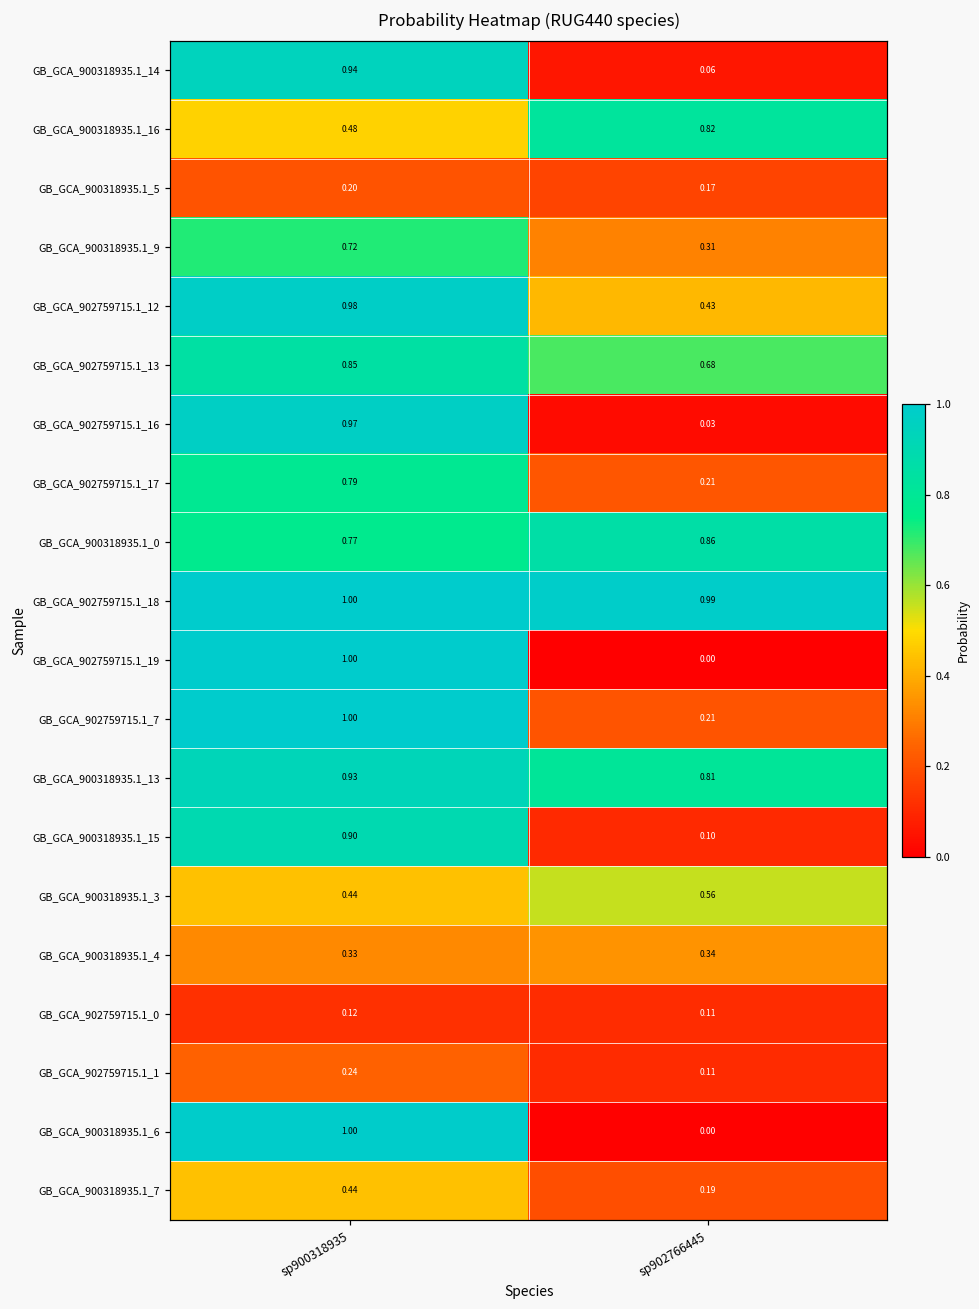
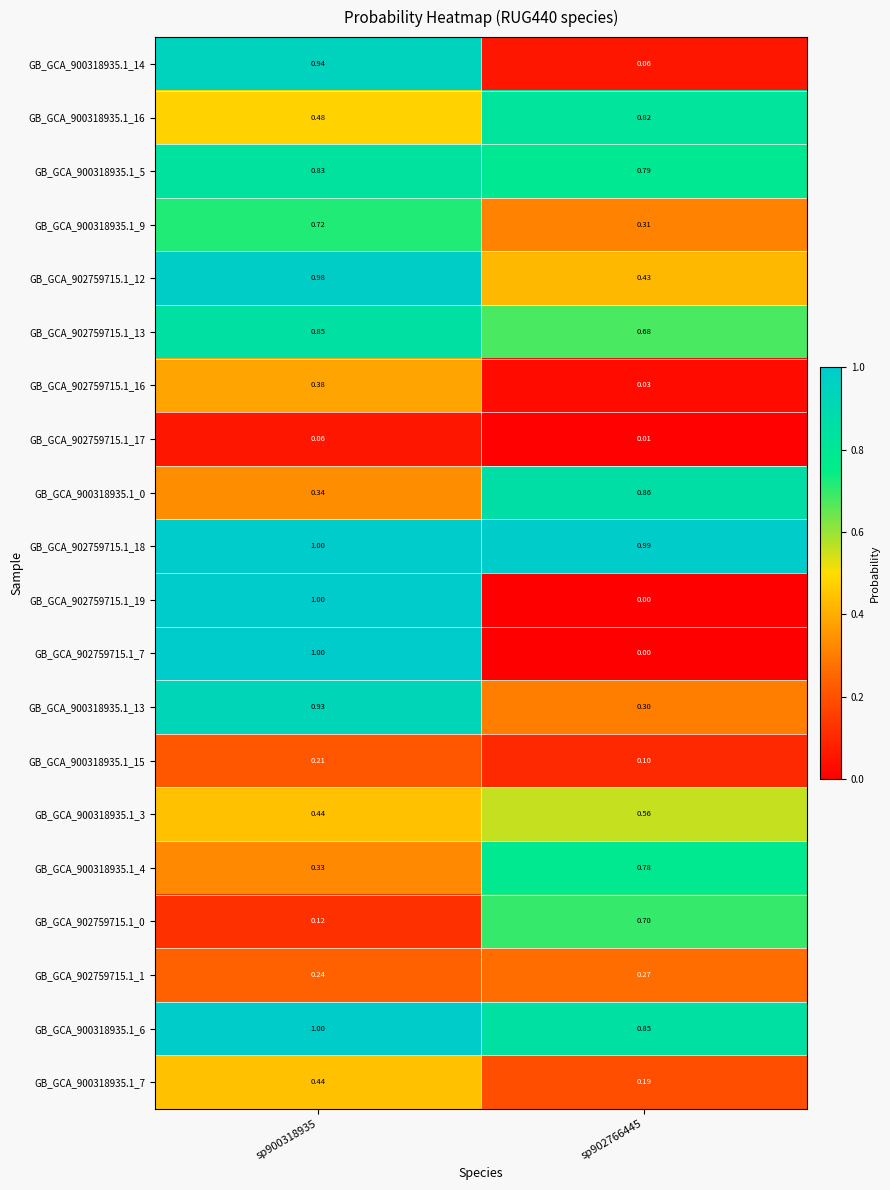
  {
    "GB_GCA_900318935.1_14": {
      "sp900318935": 0.94,
      "sp902766445": 0.06
    },
    "GB_GCA_900318935.1_16": {
      "sp900318935": 0.48,
      "sp902766445": 0.82
    },
    "GB_GCA_900318935.1_5": {
-     "sp900318935": 0.20,
-     "sp902766445": 0.17
+     "sp900318935": 0.83,
+     "sp902766445": 0.79
    },
    "GB_GCA_900318935.1_9": {
      "sp900318935": 0.72,
      "sp902766445": 0.31
    },
    "GB_GCA_902759715.1_12": {
      "sp900318935": 0.98,
      "sp902766445": 0.43
    },
    "GB_GCA_902759715.1_13": {
      "sp900318935": 0.85,
      "sp902766445": 0.68
    },
    "GB_GCA_902759715.1_16": {
-     "sp900318935": 0.97,
+     "sp900318935": 0.38,
      "sp902766445": 0.03
    },
    "GB_GCA_902759715.1_17": {
-     "sp900318935": 0.79,
-     "sp902766445": 0.21
+     "sp900318935": 0.06,
+     "sp902766445": 0.01
    },
    "GB_GCA_900318935.1_0": {
-     "sp900318935": 0.77,
+     "sp900318935": 0.34,
      "sp902766445": 0.86
    },
    "GB_GCA_902759715.1_18": {
      "sp900318935": 1.00,
      "sp902766445": 0.99
    },
    "GB_GCA_902759715.1_19": {
      "sp900318935": 1.00,
      "sp902766445": 0.00
    },
    "GB_GCA_902759715.1_7": {
      "sp900318935": 1.00,
-     "sp902766445": 0.21
+     "sp902766445": 0.00
    },
    "GB_GCA_900318935.1_13": {
      "sp900318935": 0.93,
-     "sp902766445": 0.81
+     "sp902766445": 0.30
    },
    "GB_GCA_900318935.1_15": {
-     "sp900318935": 0.90,
+     "sp900318935": 0.21,
      "sp902766445": 0.10
    },
    "GB_GCA_900318935.1_3": {
      "sp900318935": 0.44,
      "sp902766445": 0.56
    },
    "GB_GCA_900318935.1_4": {
      "sp900318935": 0.33,
-     "sp902766445": 0.34
+     "sp902766445": 0.78
    },
    "GB_GCA_902759715.1_0": {
      "sp900318935": 0.12,
-     "sp902766445": 0.11
+     "sp902766445": 0.70
    },
    "GB_GCA_902759715.1_1": {
      "sp900318935": 0.24,
-     "sp902766445": 0.11
+     "sp902766445": 0.27
    },
    "GB_GCA_900318935.1_6": {
      "sp900318935": 1.00,
-     "sp902766445": 0.00
+     "sp902766445": 0.85
    },
    "GB_GCA_900318935.1_7": {
      "sp900318935": 0.44,
      "sp902766445": 0.19
    }
  }
